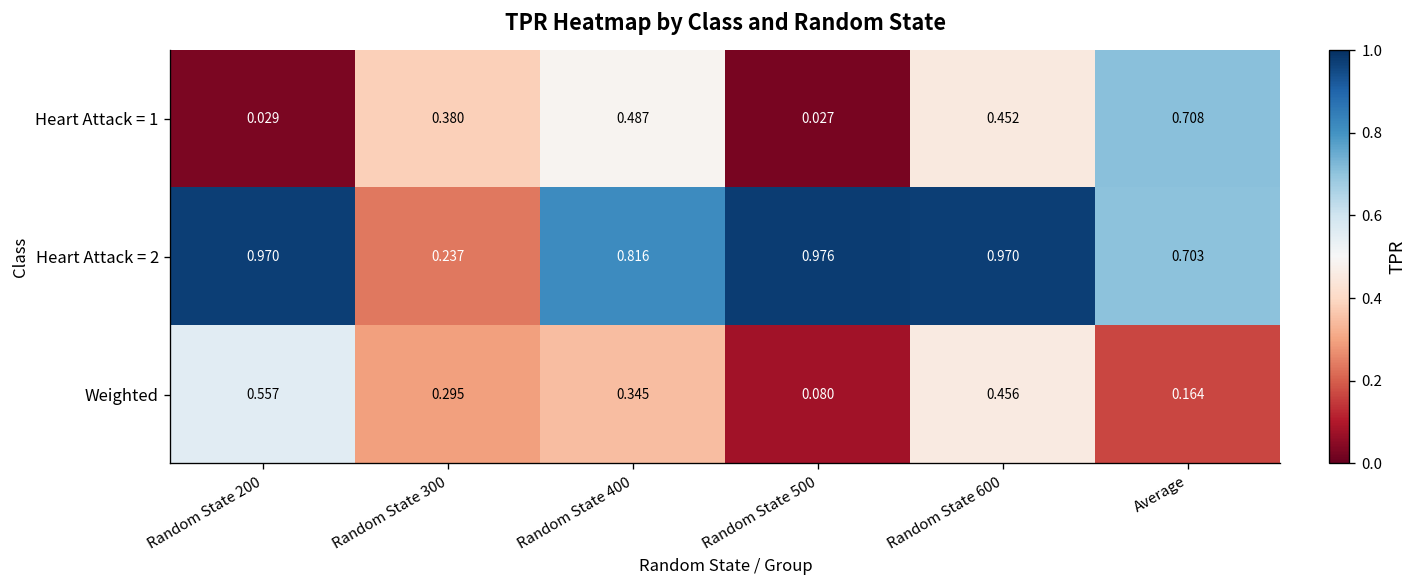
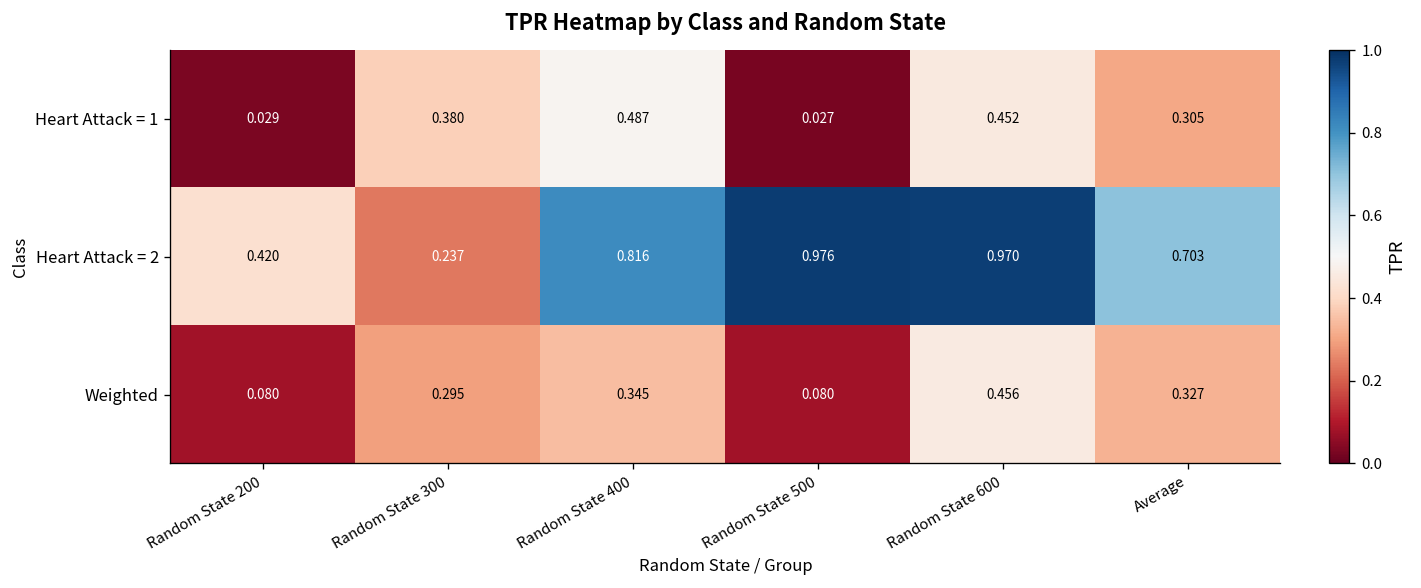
  {
    "Heart Attack = 1": {
      "Random State 200": 0.029,
      "Random State 300": 0.380,
      "Random State 400": 0.487,
      "Random State 500": 0.027,
      "Random State 600": 0.452,
-     "Average": 0.708
+     "Average": 0.305
    },
    "Heart Attack = 2": {
-     "Random State 200": 0.970,
+     "Random State 200": 0.420,
      "Random State 300": 0.237,
      "Random State 400": 0.816,
      "Random State 500": 0.976,
      "Random State 600": 0.970,
      "Average": 0.703
    },
    "Weighted": {
-     "Random State 200": 0.557,
+     "Random State 200": 0.080,
      "Random State 300": 0.295,
      "Random State 400": 0.345,
      "Random State 500": 0.080,
      "Random State 600": 0.456,
-     "Average": 0.164
+     "Average": 0.327
    }
  }
